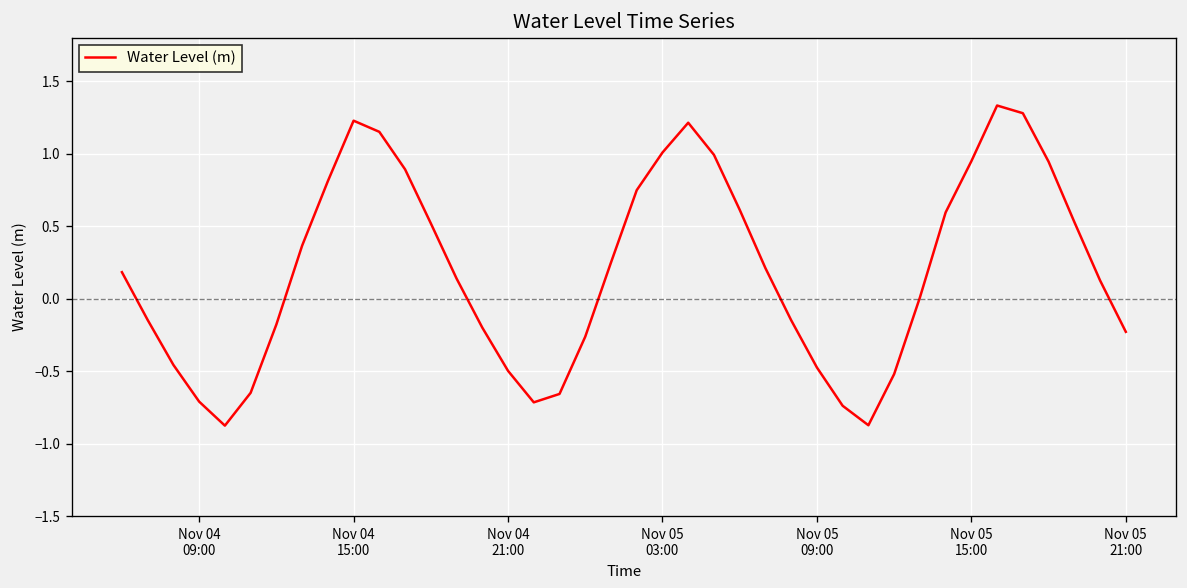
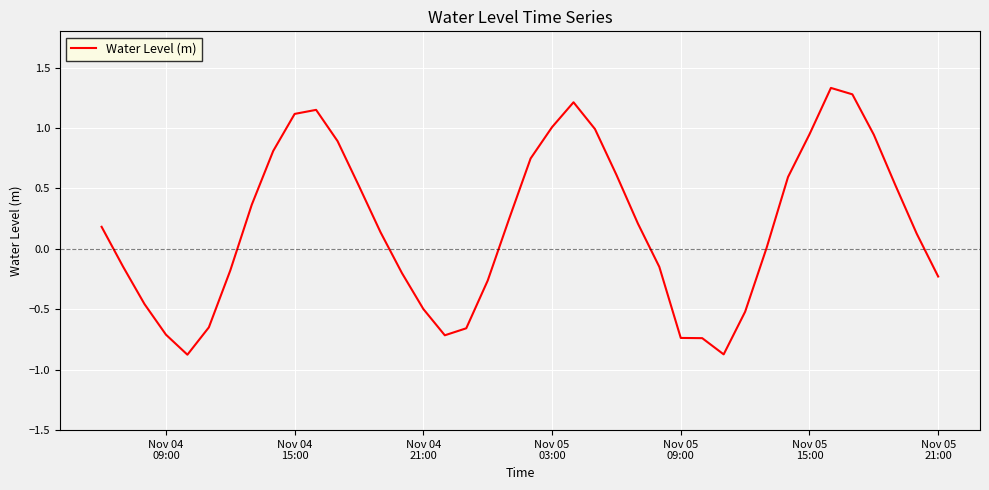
  {
    "Nov 04 09:00": -0.71,
-   "Nov 04 15:00": 1.23,
+   "Nov 04 15:00": 1.12,
    "Nov 04 21:00": -0.50,
    "Nov 05 03:00": 1.01,
-   "Nov 05 09:00": -0.47,
+   "Nov 05 09:00": -0.74,
    "Nov 05 15:00": 0.95,
    "Nov 05 21:00": -0.23
  }
